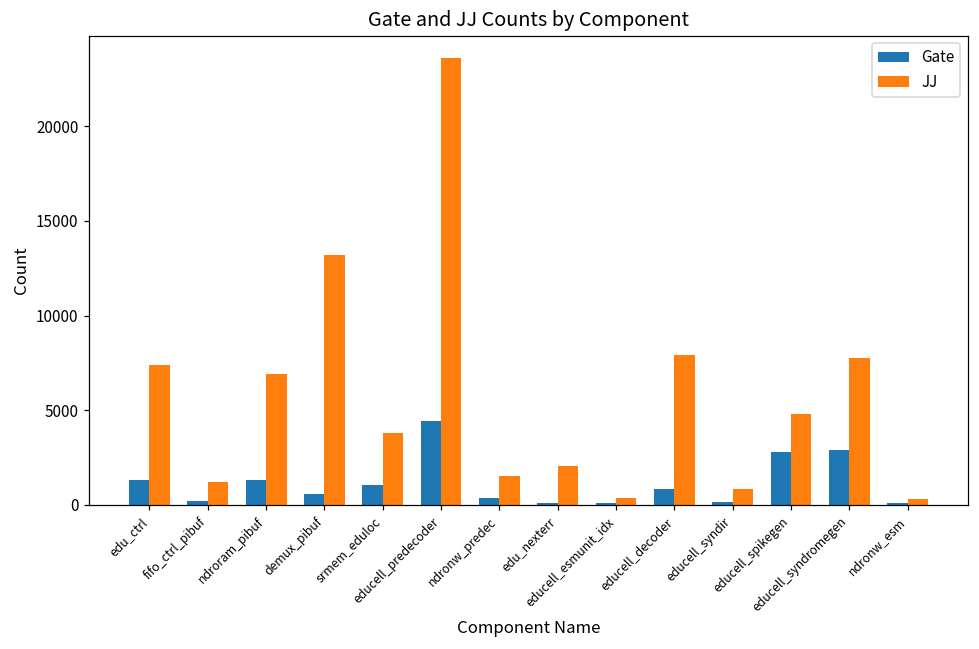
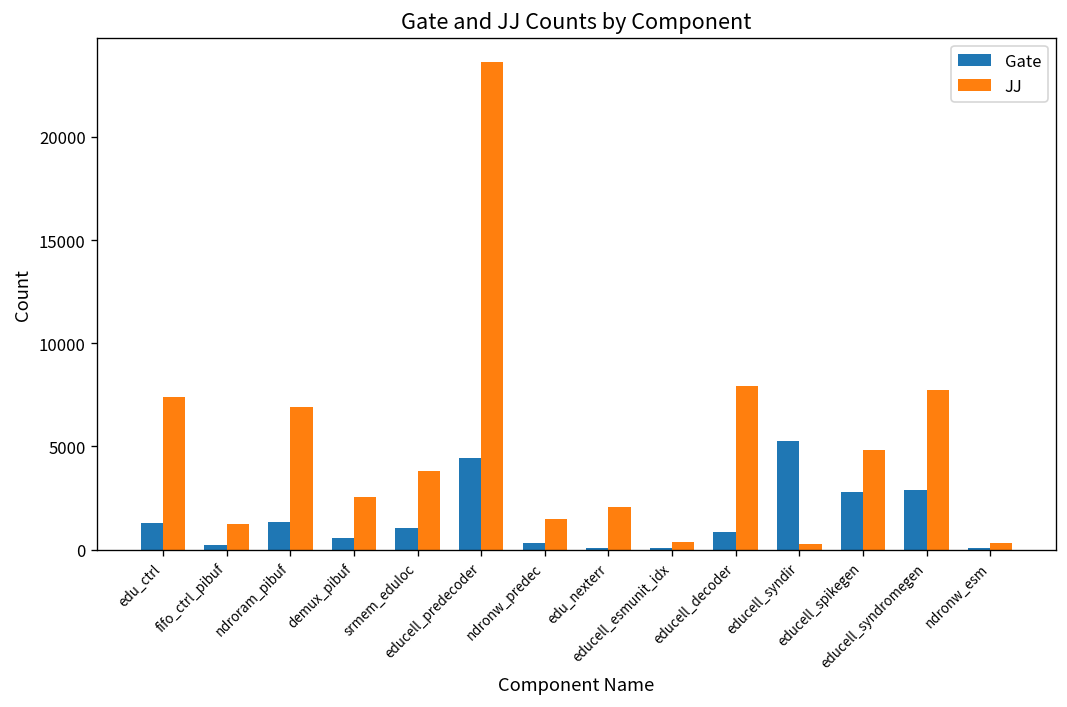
  {
    "Gate": {
      "edu_ctrl": 1300,
      "fifo_ctrl_pibuf": 200,
      "ndroram_pibuf": 1300,
      "demux_pibuf": 600,
      "srmem_eduloc": 1000,
      "educell_predecoder": 4400,
      "ndronw_predec": 300,
      "educell_decoder": 800,
-     "educell_syndir": 200,
+     "educell_syndir": 5200,
      "educell_spikegen": 2800,
      "educell_syndromegen": 2900
    },
    "JJ": {
      "edu_ctrl": 7400,
      "fifo_ctrl_pibuf": 1200,
      "ndroram_pibuf": 6900,
-     "demux_pibuf": 13200,
+     "demux_pibuf": 2600,
      "srmem_eduloc": 3800,
      "educell_predecoder": 23600,
      "ndronw_predec": 1500,
      "edu_nexterr": 2100,
      "educell_esmunit_idx": 400,
      "educell_decoder": 7900,
-     "educell_syndir": 800,
+     "educell_syndir": 300,
      "educell_spikegen": 4800,
      "educell_syndromegen": 7700,
      "ndronw_esm": 300
    }
  }
